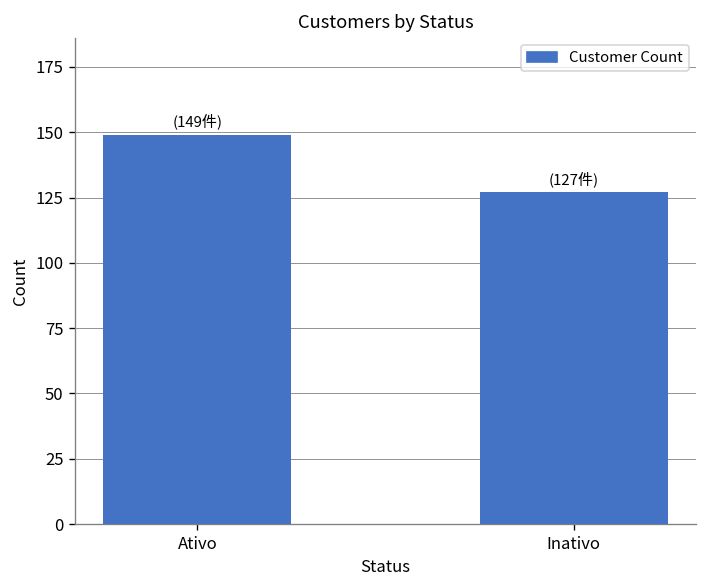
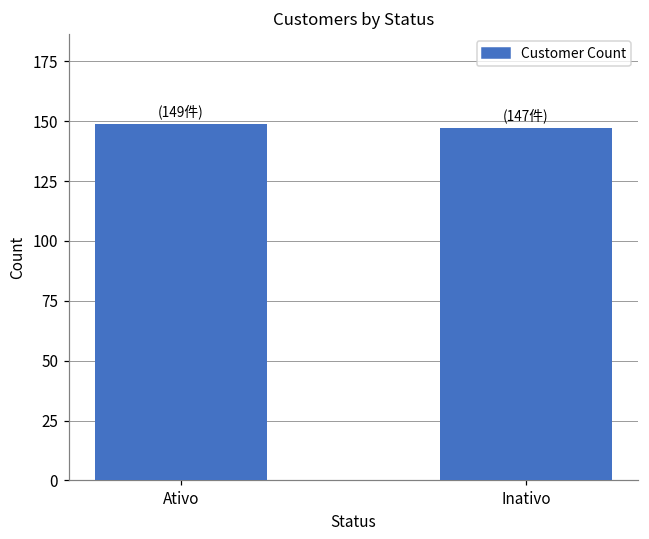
  {
    "Ativo": "(149件)",
-   "Inativo": "(127件)"
+   "Inativo": "(147件)"
  }
